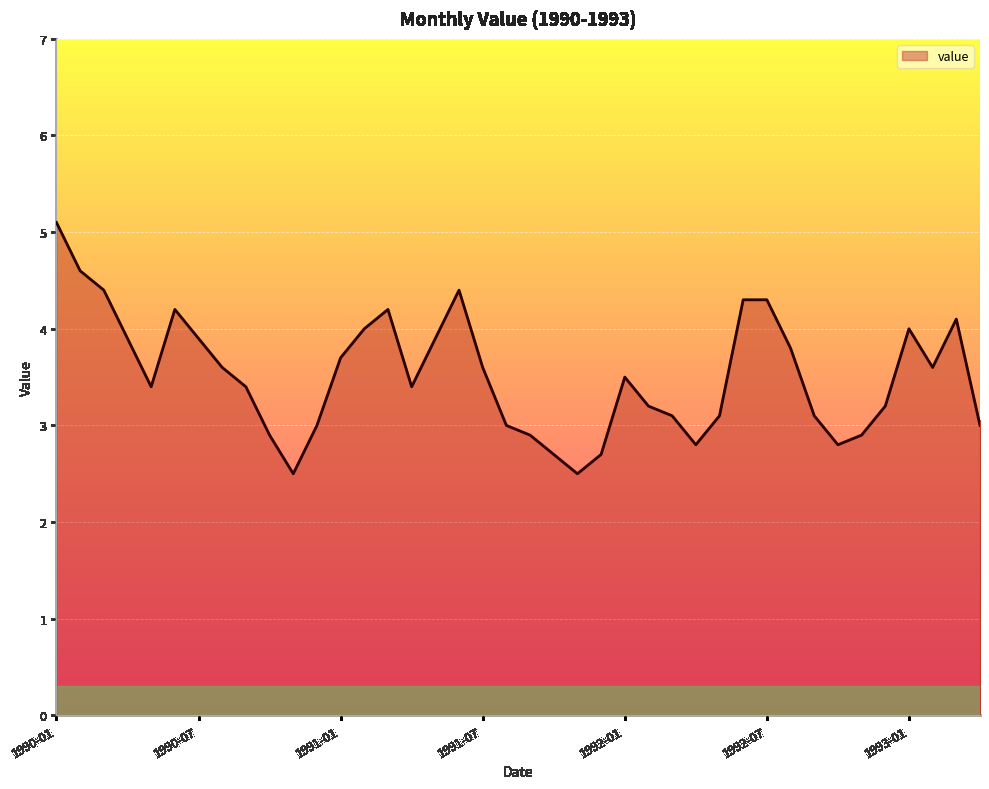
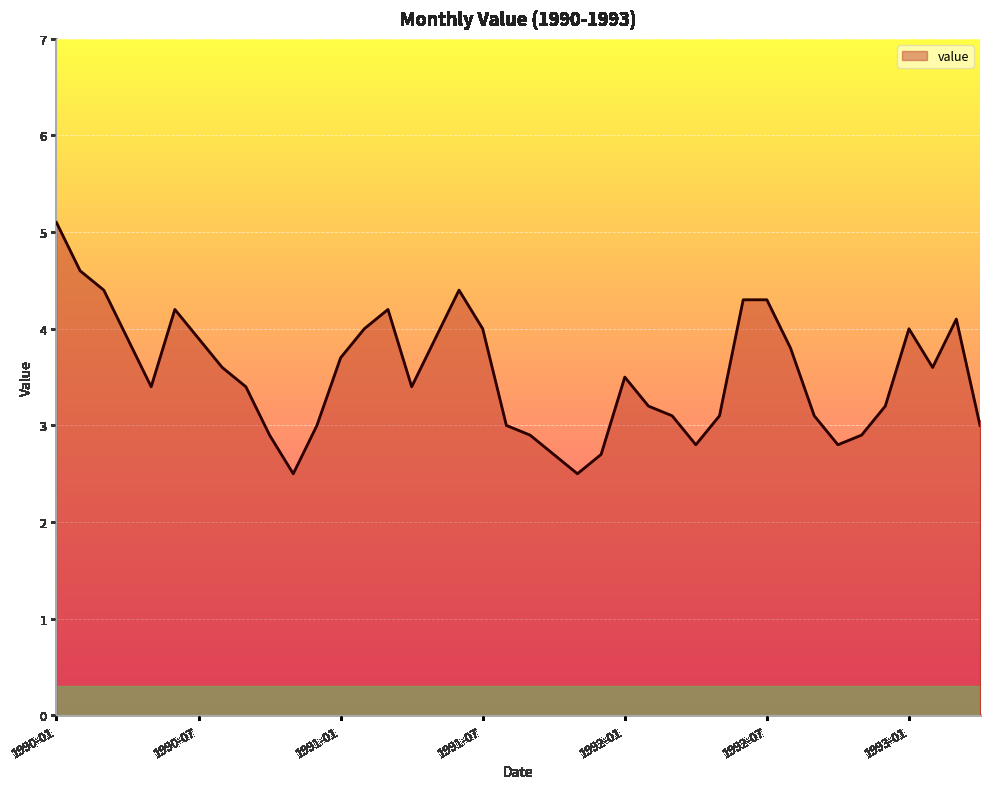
  {
    "1990-01": 5.1,
    "1990-07": 3.9,
    "1991-01": 3.7,
-   "1991-07": 3.6,
+   "1991-07": 4.0,
    "1992-01": 3.5,
    "1992-07": 4.3,
    "1993-01": 4.0
  }
